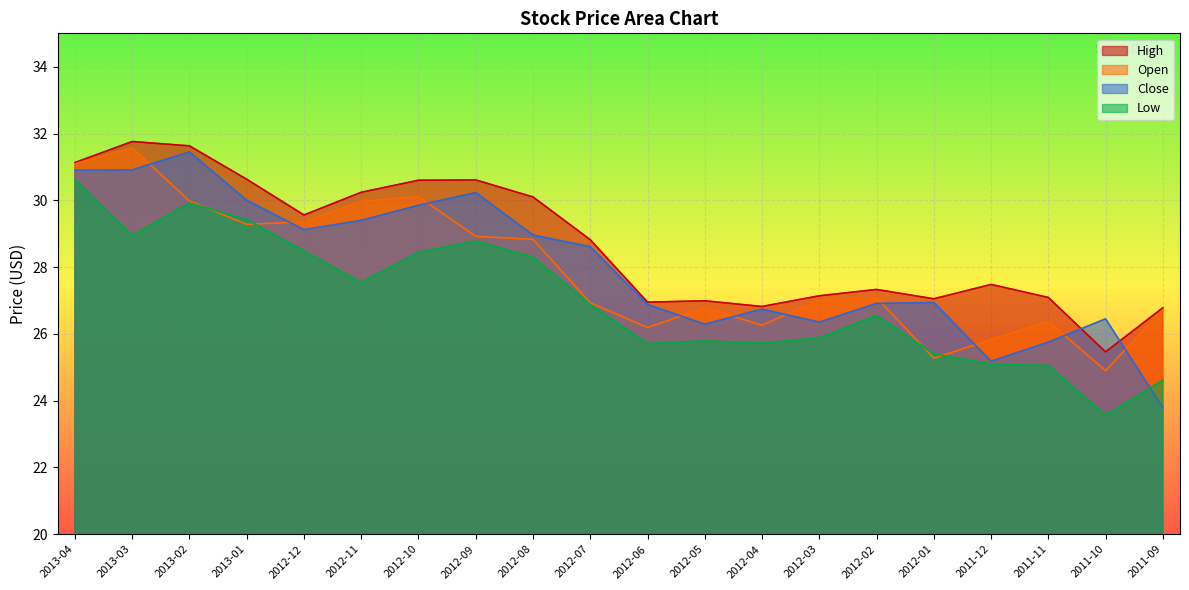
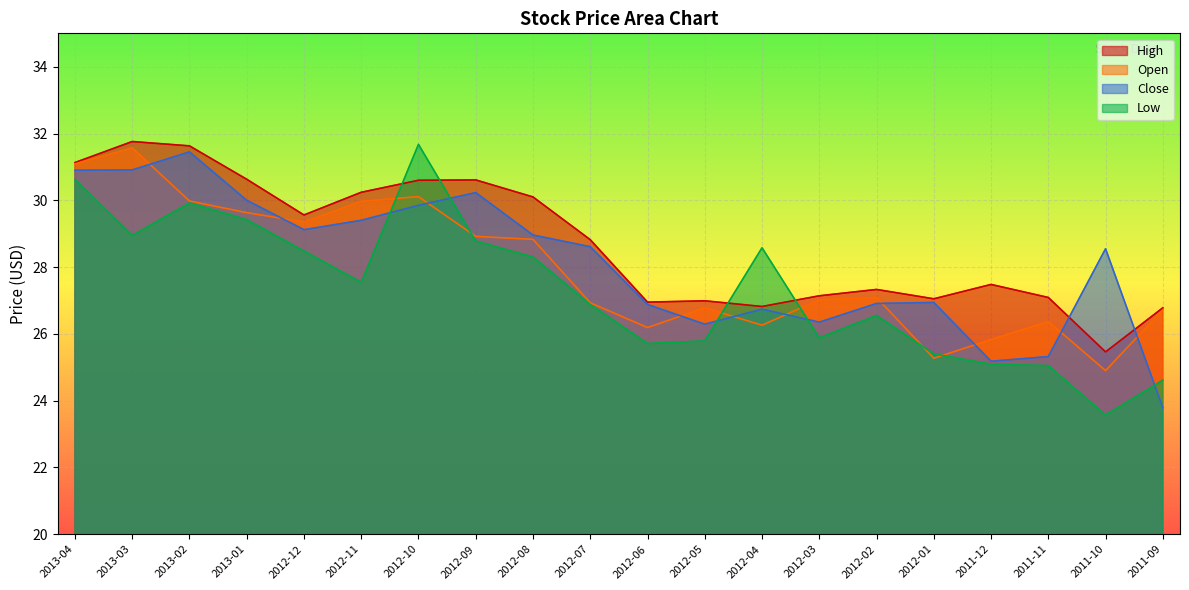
  {
    "High": {
      "2013-03": 31.8,
      "2013-02": 31.6,
      "2013-01": 30.6,
      "2012-12": 29.6,
      "2012-11": 30.2,
      "2012-10": 30.6,
      "2012-09": 30.6,
      "2012-08": 30.1,
      "2012-07": 28.8,
      "2012-05": 27.0,
      "2012-04": 26.8,
      "2012-03": 27.1,
      "2012-02": 27.3,
      "2012-01": 27.0,
      "2011-12": 27.5,
      "2011-11": 27.1,
      "2011-10": 25.5
    },
    "Open": {
      "2013-03": 31.6,
-     "2013-01": 29.3,
+     "2013-01": 29.6,
      "2012-12": 29.4,
      "2012-11": 30.0,
      "2012-10": 30.1,
      "2012-09": 28.9,
      "2012-08": 28.8,
      "2012-06": 26.2,
      "2012-05": 26.8,
      "2012-04": 26.3,
      "2012-03": 27.0,
      "2012-02": 27.1,
      "2012-01": 25.3,
      "2011-12": 25.8,
      "2011-11": 26.4,
      "2011-10": 24.9
    },
    "Close": {
      "2013-04": 30.9,
      "2013-03": 30.9,
      "2013-02": 31.5,
      "2013-01": 30.0,
      "2012-12": 29.1,
      "2012-11": 29.4,
      "2012-10": 29.9,
      "2012-09": 30.2,
      "2012-08": 29.0,
      "2012-07": 28.6,
      "2012-05": 26.3,
      "2012-04": 26.7,
      "2012-03": 26.4,
      "2012-02": 26.9,
      "2012-01": 26.9,
      "2011-12": 25.2,
-     "2011-11": 25.8,
-     "2011-10": 26.5,
+     "2011-11": 25.3,
+     "2011-10": 28.5,
      "2011-09": 23.8
    },
    "Low": {
      "2013-04": 30.6,
      "2013-03": 28.9,
      "2013-01": 29.4,
      "2012-12": 28.5,
      "2012-11": 27.5,
-     "2012-10": 28.4,
+     "2012-10": 31.7,
      "2012-09": 28.8,
      "2012-08": 28.3,
      "2012-06": 25.7,
      "2012-05": 25.8,
-     "2012-04": 25.7,
+     "2012-04": 28.6,
      "2012-03": 25.9,
      "2012-02": 26.5,
      "2012-01": 25.4,
      "2011-12": 25.1,
      "2011-11": 25.0,
      "2011-10": 23.6,
      "2011-09": 24.6
    }
  }
